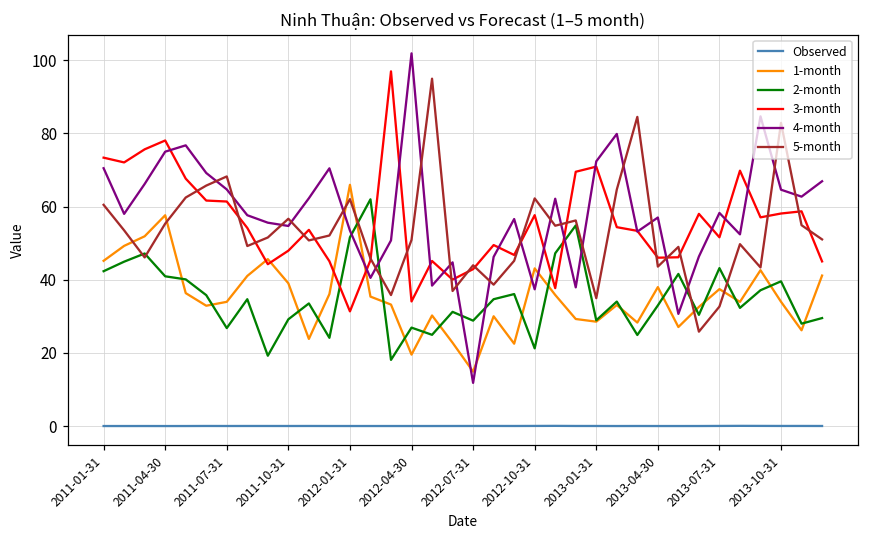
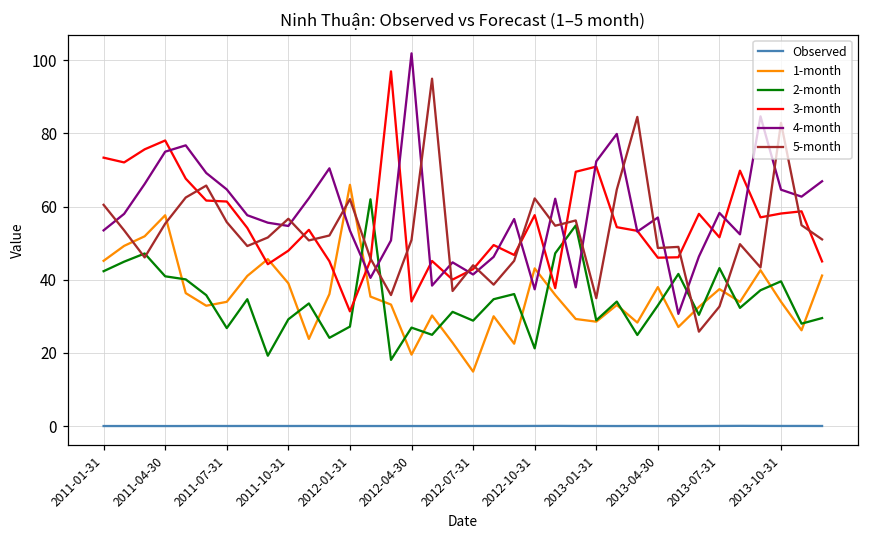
  {
    "Observed": {
      "2011-01-31": 0,
      "2011-04-30": 0,
      "2011-07-31": 0,
      "2011-10-31": 0,
      "2012-01-31": 0,
      "2012-04-30": 0,
      "2012-07-31": 0,
      "2012-10-31": 0,
      "2013-01-31": 0,
      "2013-04-30": 0,
      "2013-07-31": 0,
      "2013-10-31": 0
    },
    "1-month": {
      "2011-01-31": 45,
      "2011-04-30": 58,
      "2011-07-31": 34,
      "2011-10-31": 39,
      "2012-01-31": 66,
      "2012-04-30": 20,
      "2012-07-31": 15,
      "2012-10-31": 43,
      "2013-04-30": 38,
      "2013-07-31": 37,
      "2013-10-31": 34
    },
    "2-month": {
      "2011-01-31": 42,
      "2011-04-30": 41,
      "2011-07-31": 27,
      "2011-10-31": 29,
-     "2012-01-31": 52,
+     "2012-01-31": 27,
      "2012-04-30": 27,
      "2012-07-31": 29,
      "2012-10-31": 21,
      "2013-04-30": 33,
      "2013-07-31": 43,
      "2013-10-31": 40
    },
    "3-month": {
      "2011-01-31": 73,
      "2011-04-30": 78,
      "2011-07-31": 61,
      "2011-10-31": 48,
      "2012-01-31": 31,
      "2012-04-30": 34,
      "2012-07-31": 43,
      "2012-10-31": 58,
      "2013-01-31": 71,
      "2013-04-30": 46,
      "2013-07-31": 52,
      "2013-10-31": 58
    },
    "4-month": {
-     "2011-01-31": 70,
+     "2011-01-31": 54,
      "2011-04-30": 75,
      "2011-07-31": 65,
      "2011-10-31": 55,
      "2012-01-31": 53,
      "2012-04-30": 102,
-     "2012-07-31": 12,
+     "2012-07-31": 41,
      "2012-10-31": 37,
      "2013-01-31": 72,
      "2013-04-30": 57,
      "2013-07-31": 58,
      "2013-10-31": 65
    },
    "5-month": {
      "2011-01-31": 60,
      "2011-04-30": 55,
-     "2011-07-31": 68,
+     "2011-07-31": 56,
      "2011-10-31": 57,
      "2012-01-31": 62,
      "2012-04-30": 51,
      "2012-07-31": 44,
      "2012-10-31": 62,
      "2013-01-31": 35,
-     "2013-04-30": 44,
+     "2013-04-30": 49,
      "2013-07-31": 33
    }
  }
